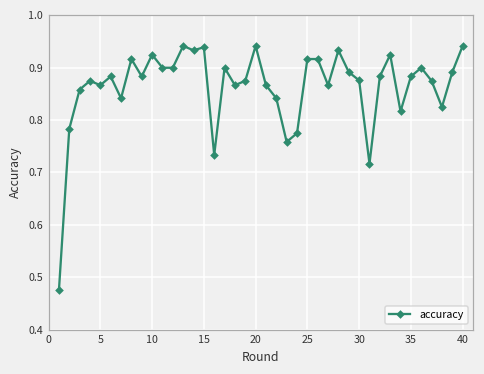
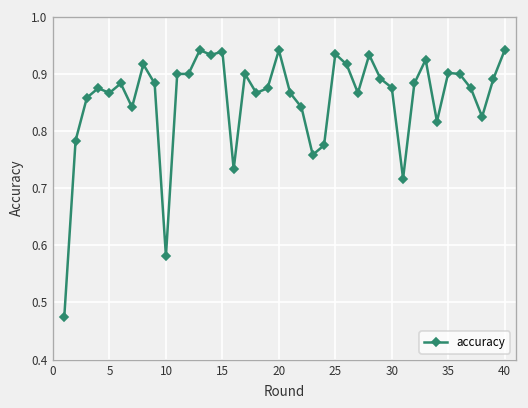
  {
    "5": 0.87,
-   "10": 0.93,
+   "10": 0.58,
    "15": 0.94,
    "20": 0.94,
-   "25": 0.92,
+   "25": 0.93,
    "30": 0.88,
-   "35": 0.88,
+   "35": 0.90,
    "40": 0.94
  }
